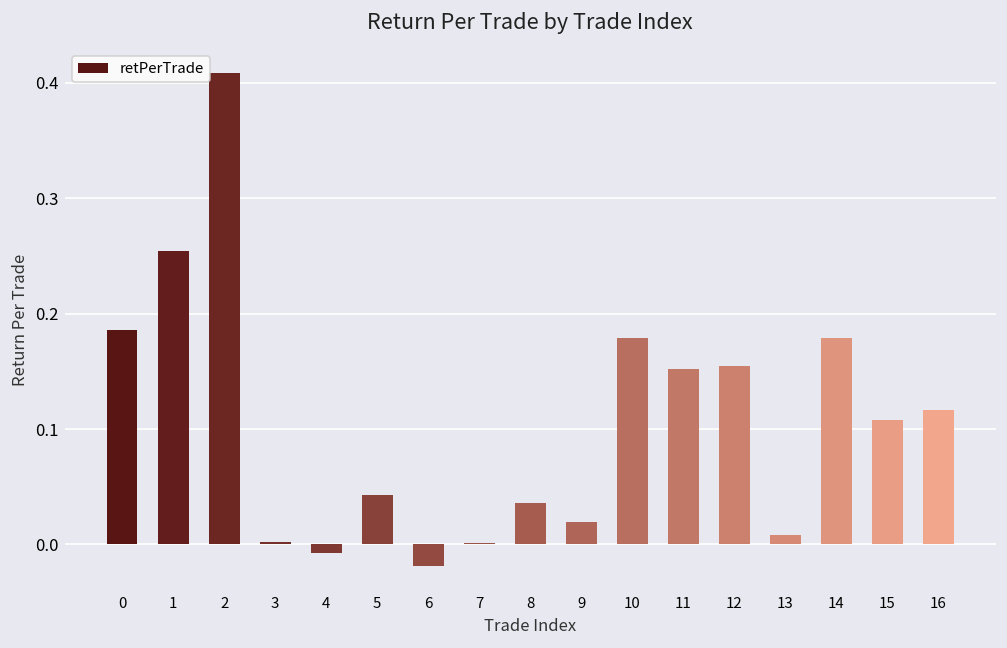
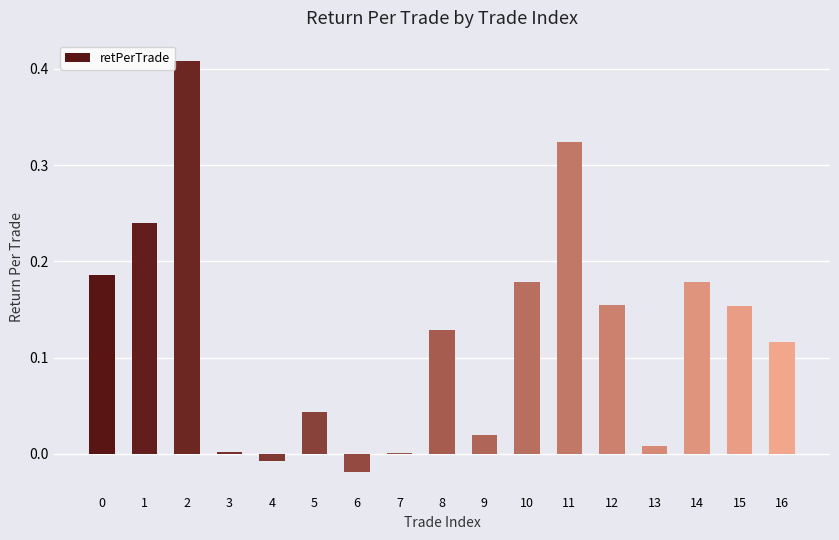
  {
    "0": 0.19,
-   "1": 0.25,
+   "1": 0.24,
    "2": 0.41,
    "4": -0.01,
    "5": 0.04,
    "6": -0.02,
-   "8": 0.04,
+   "8": 0.13,
    "9": 0.02,
    "10": 0.18,
-   "11": 0.15,
+   "11": 0.32,
    "12": 0.15,
    "13": 0.01,
    "14": 0.18,
-   "15": 0.11,
+   "15": 0.15,
    "16": 0.12
  }
